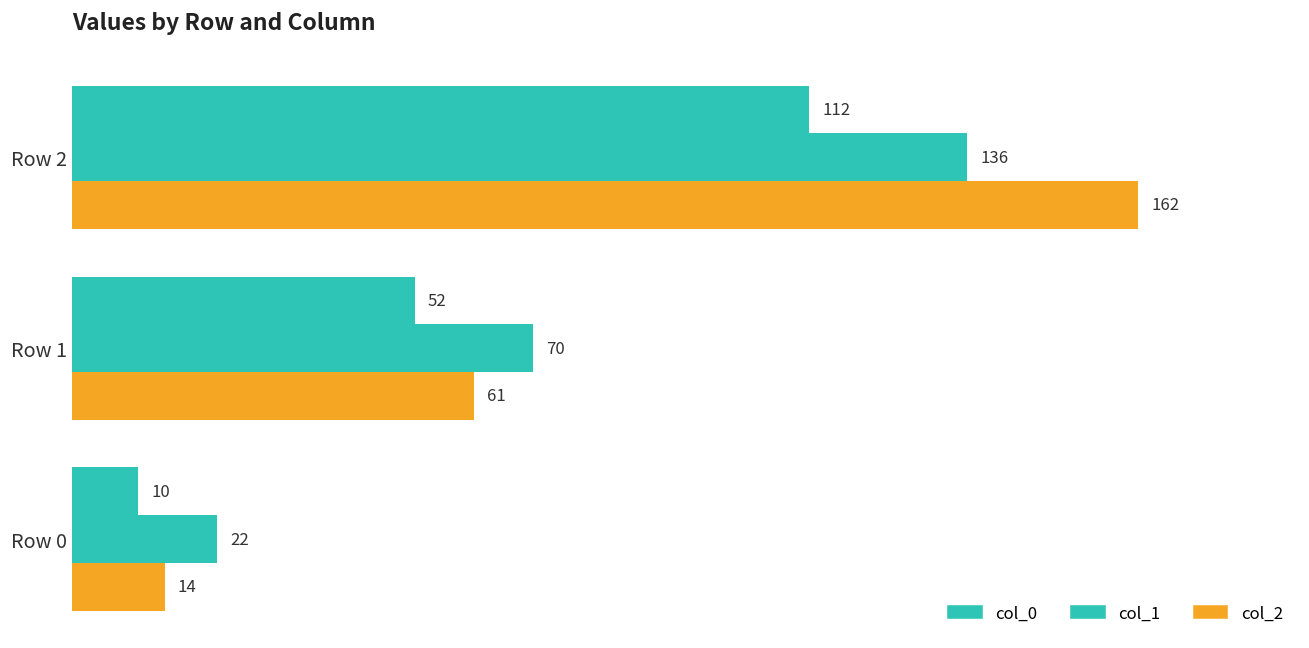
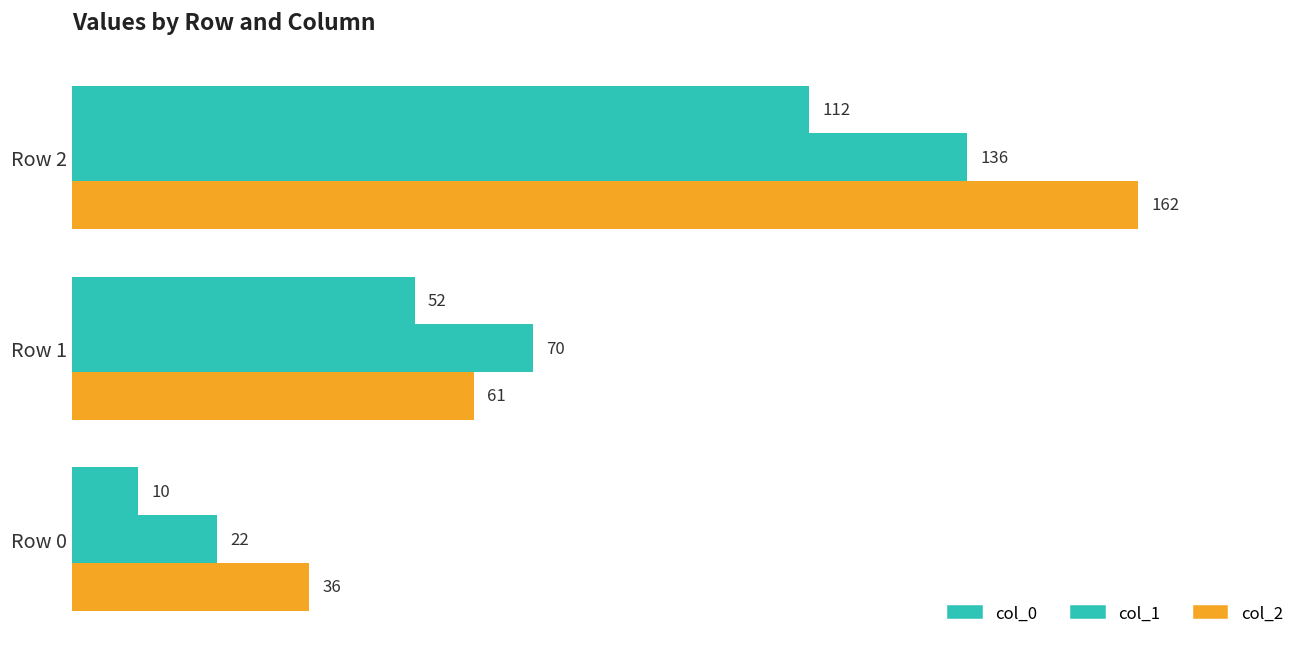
  {
    "col_2": {
      "Row 2": 162,
      "Row 1": 61,
-     "Row 0": 14
+     "Row 0": 36
    }
  }
